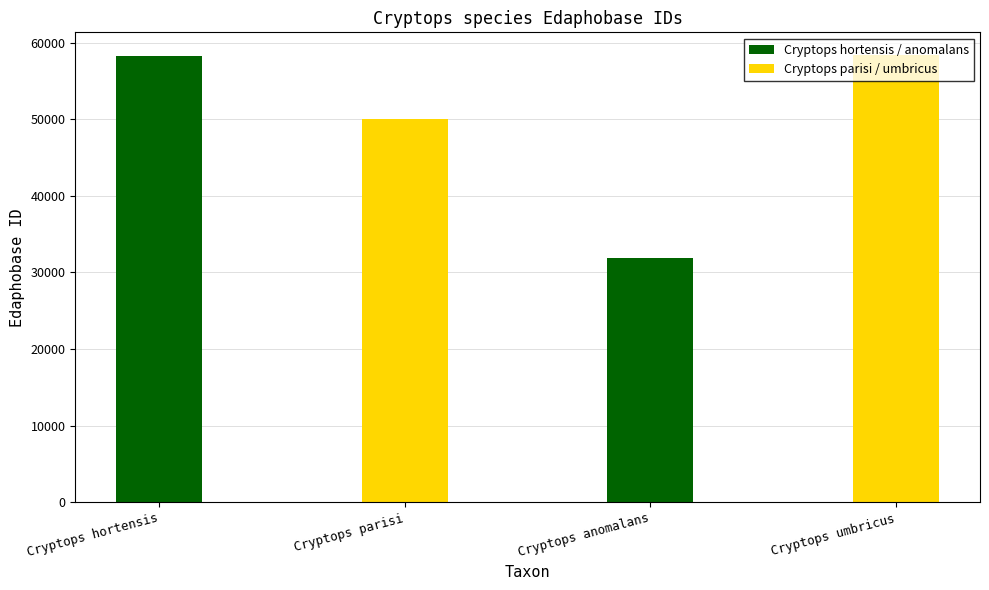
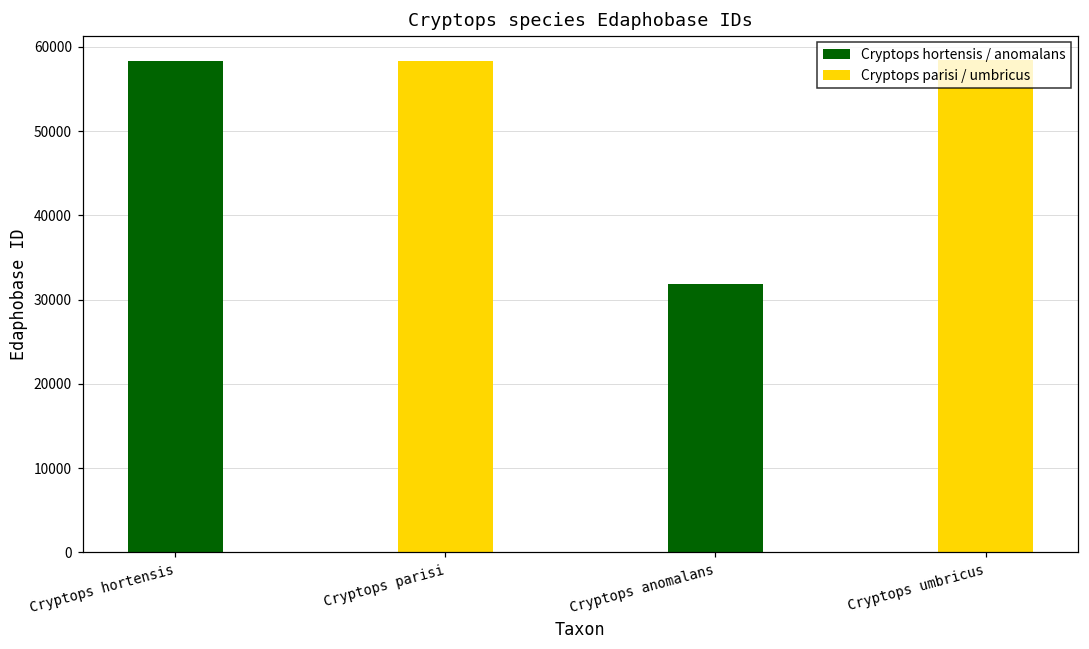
  {
    "Cryptops hortensis / anomalans": {
      "Cryptops hortensis": 58000,
      "Cryptops anomalans": 32000
    },
    "Cryptops parisi / umbricus": {
-     "Cryptops parisi": 50000
+     "Cryptops parisi": 58000
    }
  }
